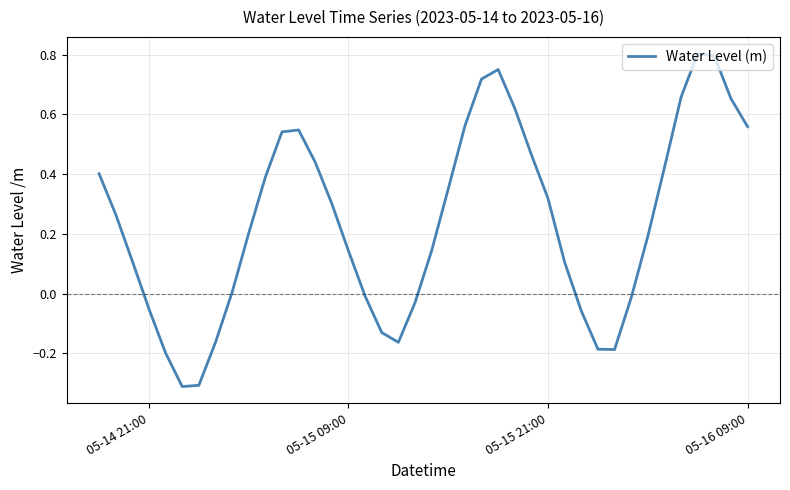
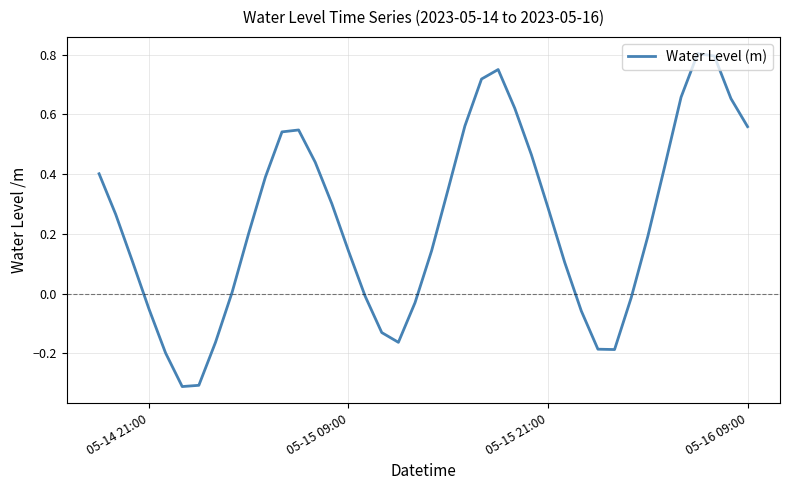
  {
    "05-14 21:00": -0.05,
    "05-15 09:00": 0.14,
-   "05-15 21:00": 0.32,
+   "05-15 21:00": 0.29,
    "05-16 09:00": 0.56
  }
